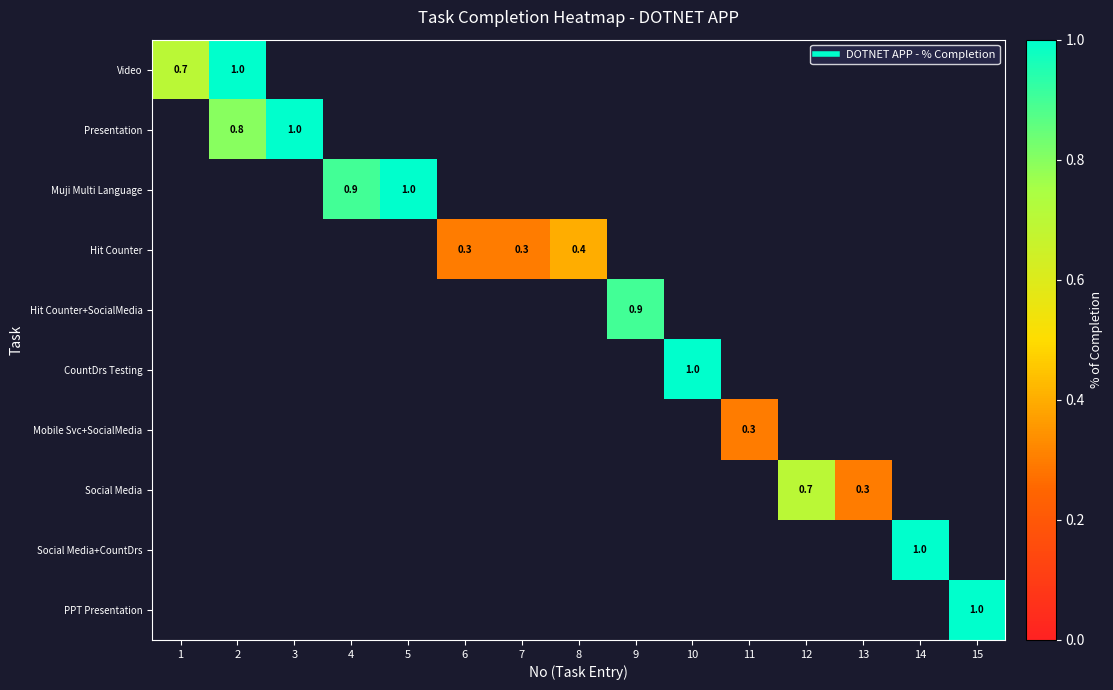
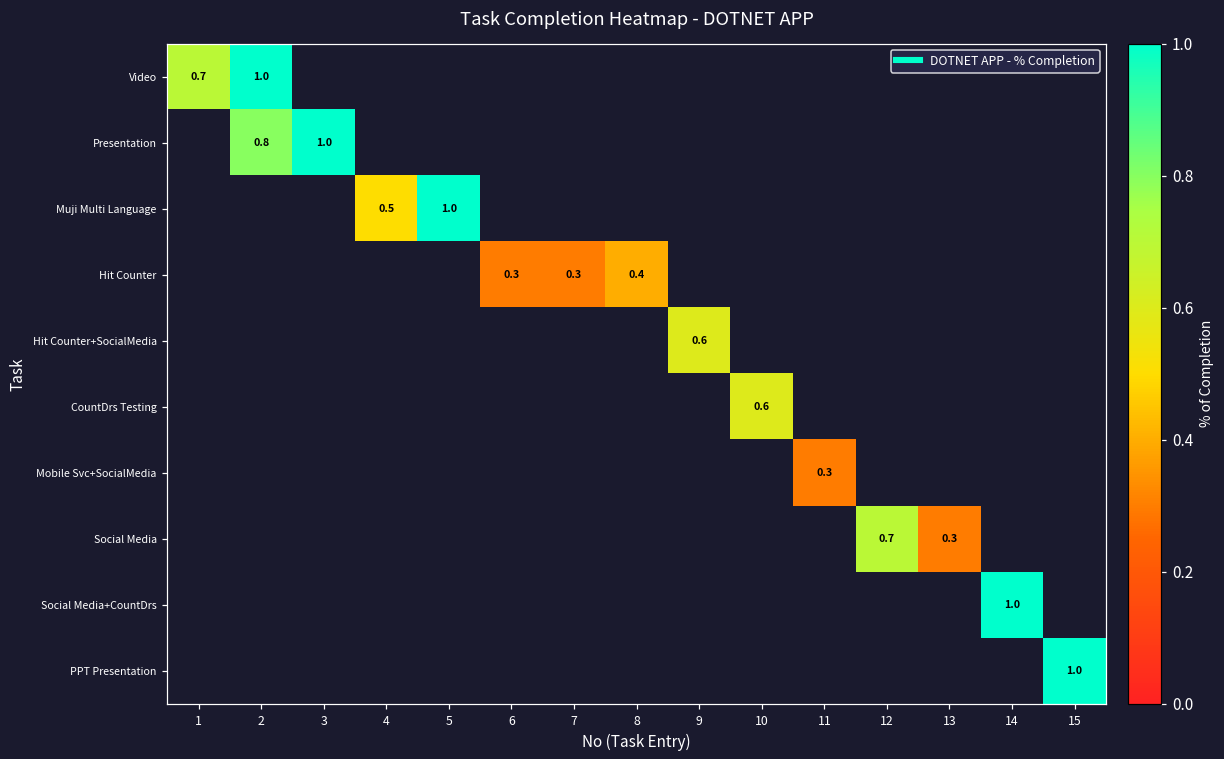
  {
    "Video": {
      "1": 0.7,
      "2": 1.0
    },
    "Presentation": {
      "2": 0.8,
      "3": 1.0
    },
    "Muji Multi Language": {
-     "4": 0.9,
+     "4": 0.5,
      "5": 1.0
    },
    "Hit Counter": {
      "6": 0.3,
      "7": 0.3,
      "8": 0.4
    },
    "Hit Counter+SocialMedia": {
-     "9": 0.9
+     "9": 0.6
    },
    "CountDrs Testing": {
-     "10": 1.0
+     "10": 0.6
    },
    "Mobile Svc+SocialMedia": {
      "11": 0.3
    },
    "Social Media": {
      "12": 0.7,
      "13": 0.3
    },
    "Social Media+CountDrs": {
      "14": 1.0
    },
    "PPT Presentation": {
      "15": 1.0
    }
  }
